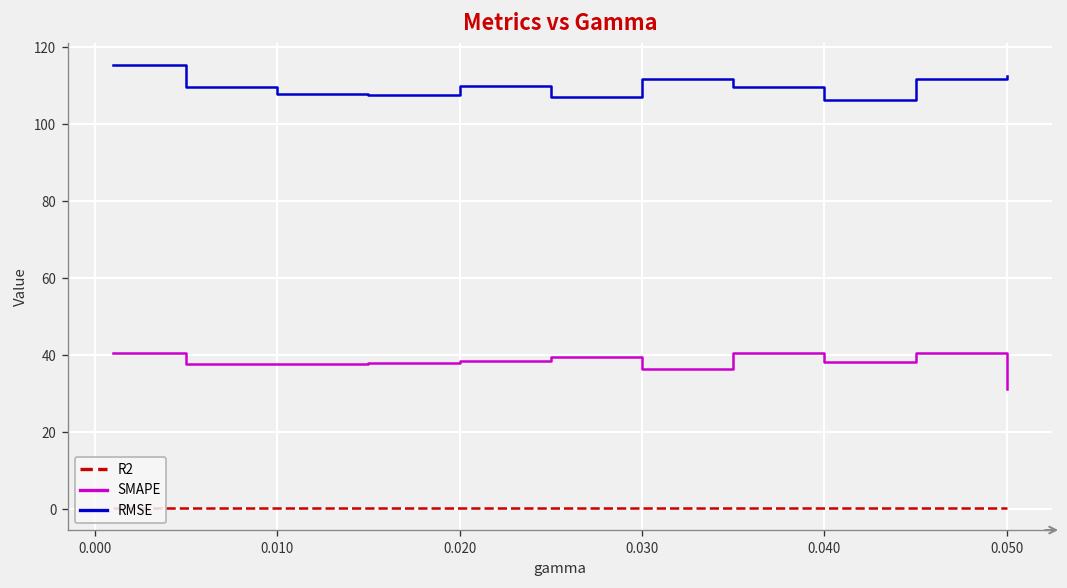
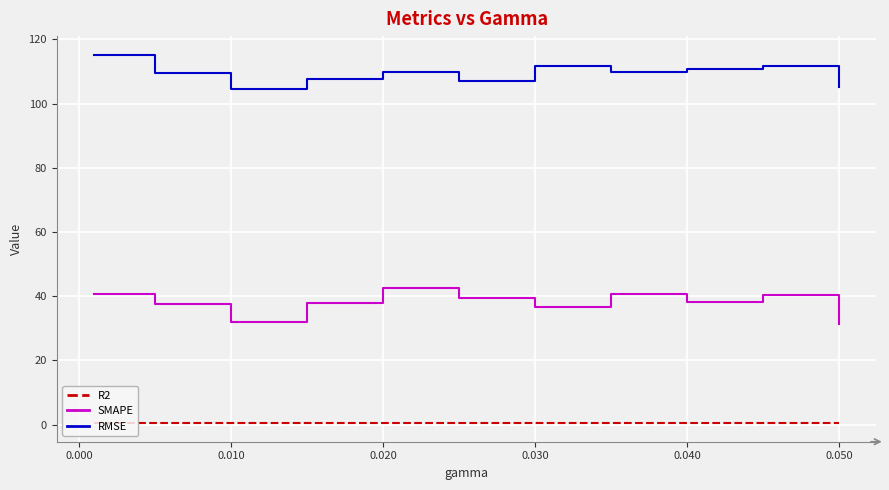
  {
    "R2": {
      "0.010": 0,
      "0.020": 0,
      "0.030": 0,
      "0.040": 0,
      "0.050": 0
    },
    "SMAPE": {
-     "0.010": 38,
-     "0.020": 39,
+     "0.010": 32,
+     "0.020": 42,
      "0.030": 37,
      "0.040": 38,
      "0.050": 31
    },
    "RMSE": {
-     "0.010": 108,
+     "0.010": 105,
      "0.020": 110,
      "0.030": 112,
-     "0.040": 106,
-     "0.050": 113
+     "0.040": 111,
+     "0.050": 105
    }
  }
